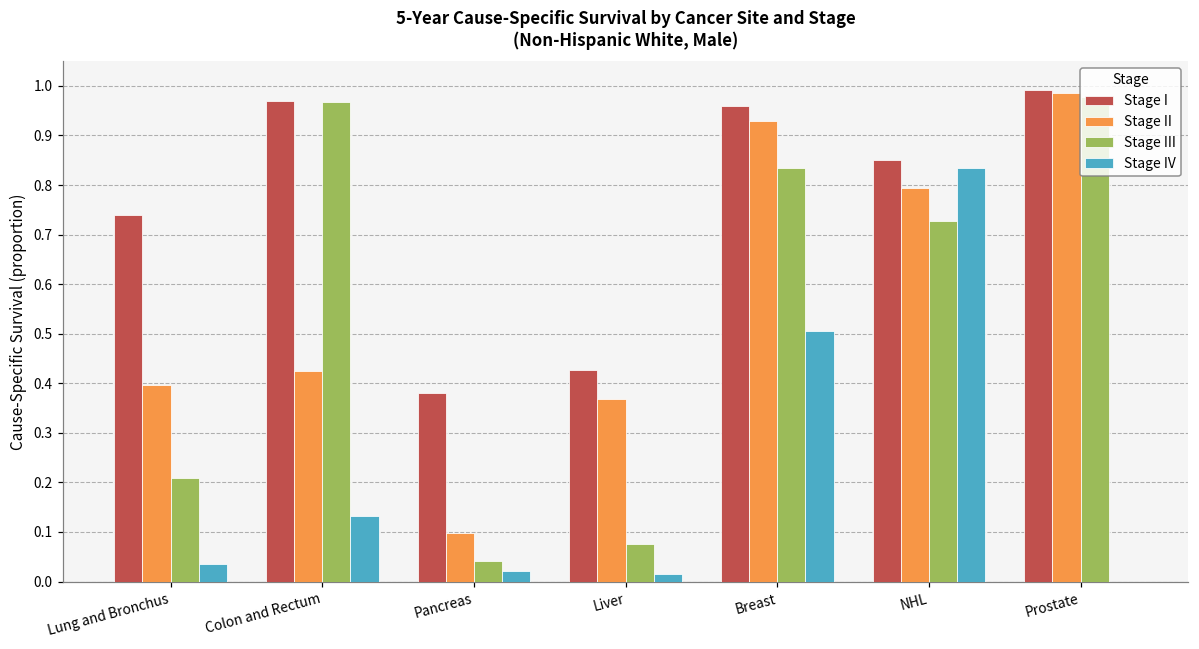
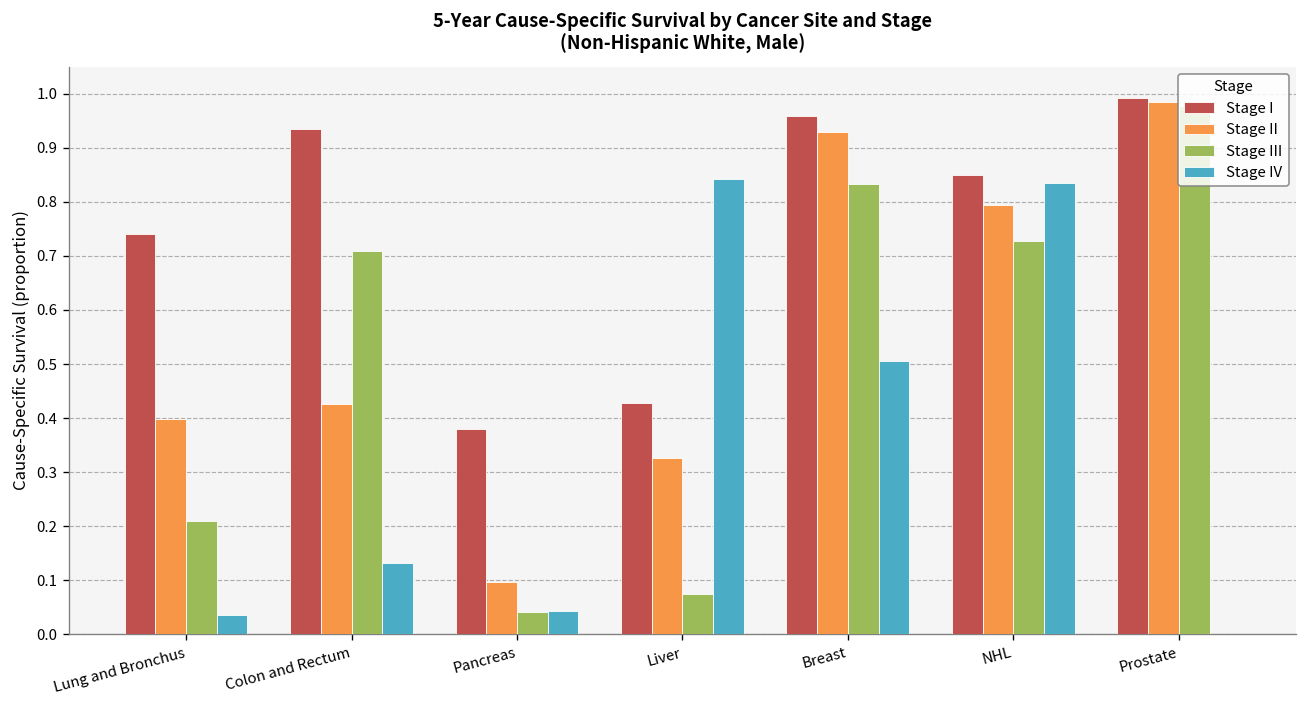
  {
    "Stage I": {
      "Lung and Bronchus": 0.74,
-     "Colon and Rectum": 0.97,
+     "Colon and Rectum": 0.94,
      "Pancreas": 0.38,
      "Liver": 0.43,
      "Breast": 0.96,
      "NHL": 0.85,
      "Prostate": 0.99
    },
    "Stage II": {
      "Lung and Bronchus": 0.40,
      "Colon and Rectum": 0.43,
      "Pancreas": 0.10,
-     "Liver": 0.37,
+     "Liver": 0.33,
      "Breast": 0.93,
      "NHL": 0.79,
      "Prostate": 0.99
    },
    "Stage III": {
      "Lung and Bronchus": 0.21,
-     "Colon and Rectum": 0.97,
+     "Colon and Rectum": 0.71,
      "Pancreas": 0.04,
      "Liver": 0.08,
      "Breast": 0.83,
      "NHL": 0.73
    },
    "Stage IV": {
      "Lung and Bronchus": 0.04,
      "Colon and Rectum": 0.13,
-     "Pancreas": 0.02,
-     "Liver": 0.02,
+     "Pancreas": 0.04,
+     "Liver": 0.84,
      "Breast": 0.51,
      "NHL": 0.84,
      "Prostate": 0.00
    }
  }
